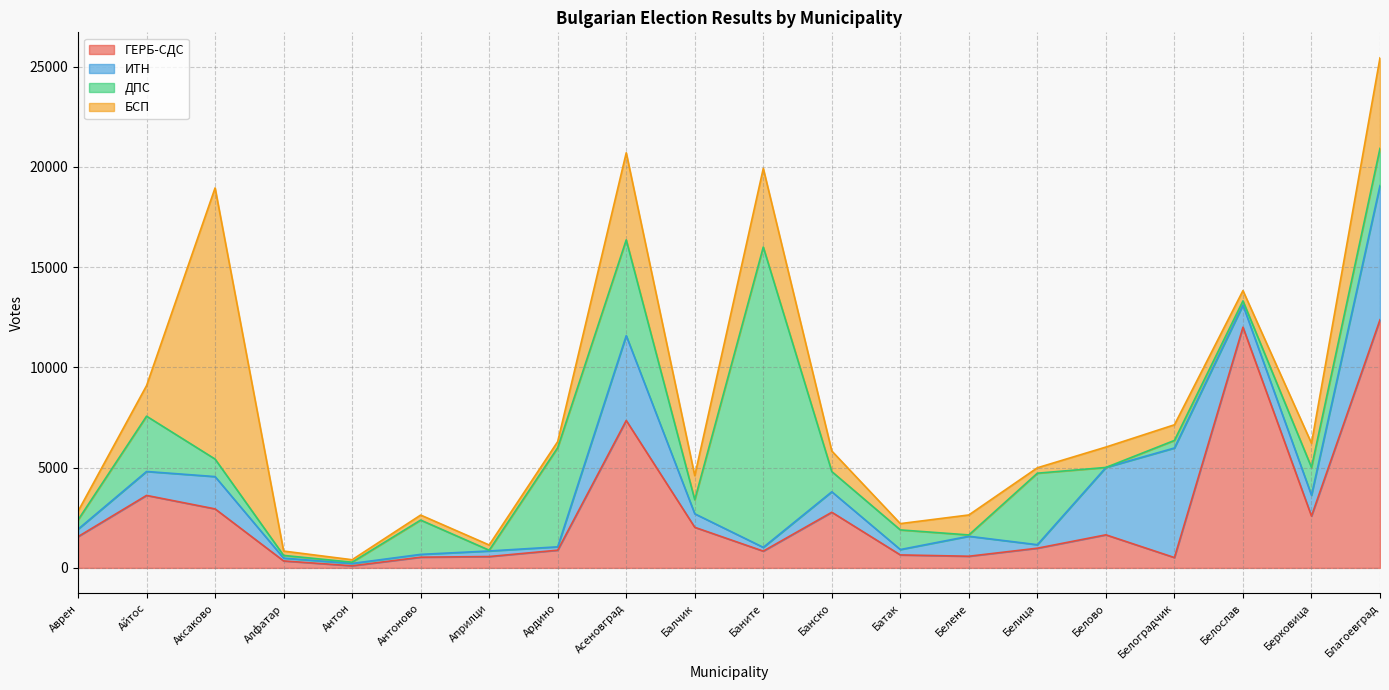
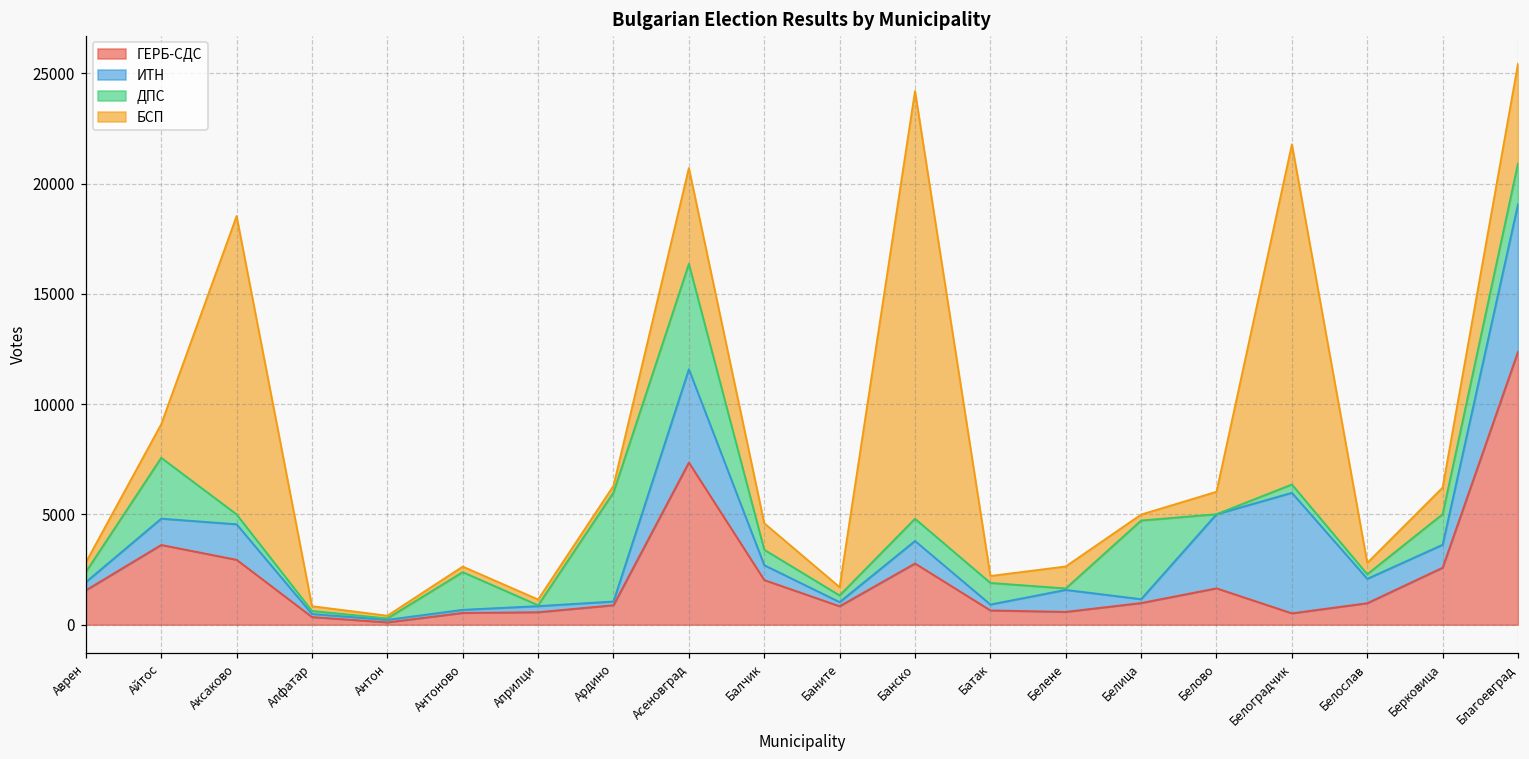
  {
    "ГЕРБ-СДС": {
      "Аврен": 1600,
      "Айтос": 3600,
      "Аксаково": 2900,
      "Алфатар": 300,
      "Антоново": 500,
      "Априлци": 600,
      "Ардино": 900,
      "Асеновград": 7400,
      "Балчик": 2000,
      "Баните": 800,
      "Банско": 2800,
      "Батак": 600,
      "Белене": 600,
      "Белица": 1000,
      "Белово": 1700,
      "Белоградчик": 500,
-     "Белослав": 12000,
+     "Белослав": 1000,
      "Берковица": 2600,
      "Благоевград": 12400
    },
    "ИТН": {
      "Аврен": 400,
      "Айтос": 1200,
      "Аксаково": 1600,
      "Алфатар": 100,
      "Антоново": 100,
      "Ардино": 200,
      "Асеновград": 4200,
      "Балчик": 700,
      "Баните": 200,
      "Банско": 1000,
      "Батак": 300,
      "Белица": 200,
      "Белоградчик": 5500,
      "Белослав": 1100,
      "Берковица": 1000,
      "Благоевград": 6700
    },
    "ДПС": {
      "Аврен": 500,
      "Айтос": 2800,
-     "Аксаково": 900,
+     "Аксаково": 400,
      "Алфатар": 100,
      "Антоново": 1700,
      "Ардино": 4900,
      "Асеновград": 4800,
      "Балчик": 700,
-     "Баните": 15000,
+     "Баните": 300,
      "Банско": 1000,
      "Батак": 1000,
      "Белица": 3600,
      "Белоградчик": 400,
      "Белослав": 200,
      "Берковица": 1400,
      "Благоевград": 1900
    },
    "БСП": {
      "Аврен": 400,
      "Айтос": 1500,
      "Аксаково": 13500,
      "Алфатар": 200,
      "Антоново": 300,
      "Априлци": 300,
      "Ардино": 300,
      "Асеновград": 4300,
      "Балчик": 1200,
-     "Баните": 3900,
-     "Банско": 1000,
+     "Баните": 400,
+     "Банско": 19400,
      "Батак": 300,
      "Белене": 1000,
      "Белица": 300,
      "Белово": 1000,
-     "Белоградчик": 800,
+     "Белоградчик": 15400,
      "Белослав": 500,
      "Берковица": 1200,
      "Благоевград": 4500
    }
  }
